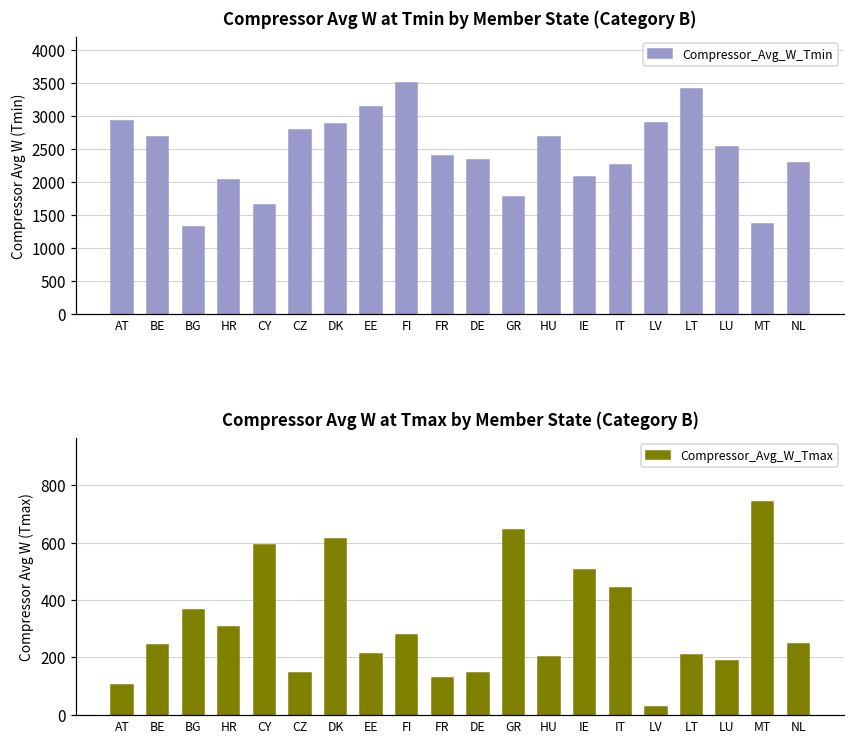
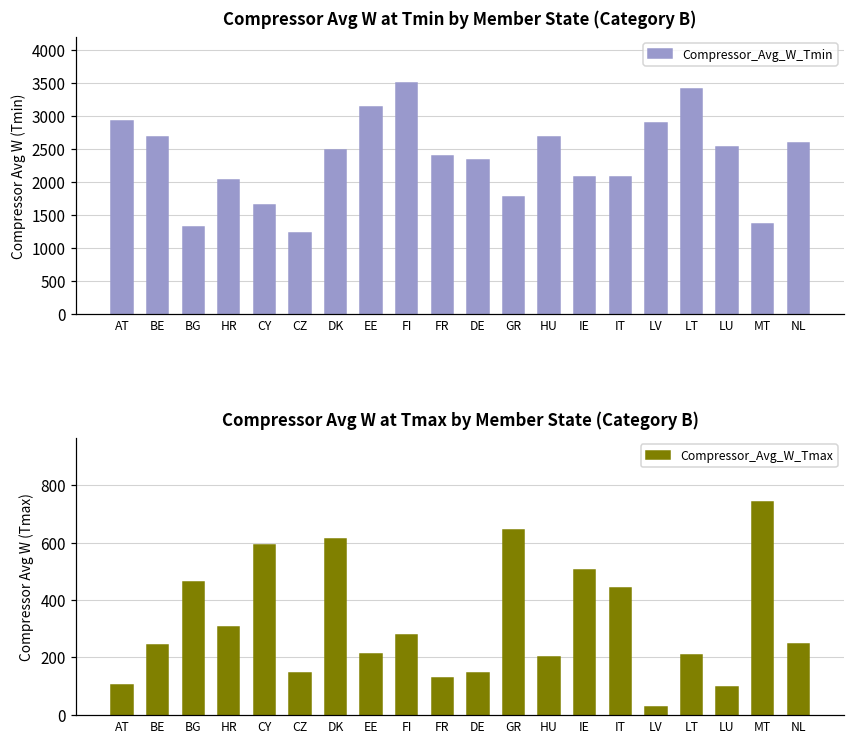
  {
    "Compressor Avg W at Tmin by Member State (Category B)": {
      "AT": 2900,
      "BE": 2700,
      "BG": 1300,
      "HR": 2000,
      "CY": 1600,
-     "CZ": 2800,
-     "DK": 2900,
+     "CZ": 1200,
+     "DK": 2500,
      "EE": 3100,
      "FI": 3500,
      "FR": 2400,
      "DE": 2300,
      "GR": 1800,
      "HU": 2700,
      "IE": 2100,
-     "IT": 2300,
+     "IT": 2100,
      "LV": 2900,
      "LT": 3400,
      "LU": 2500,
      "MT": 1400,
-     "NL": 2300
+     "NL": 2600
    },
    "Compressor Avg W at Tmax by Member State (Category B)": {
      "AT": 100,
      "BE": 240,
-     "BG": 370,
+     "BG": 460,
      "HR": 310,
      "CY": 590,
      "CZ": 150,
      "DK": 610,
      "EE": 210,
      "FI": 280,
      "FR": 130,
      "DE": 150,
      "GR": 650,
      "HU": 200,
      "IE": 510,
      "IT": 440,
      "LV": 30,
      "LT": 210,
-     "LU": 190,
+     "LU": 100,
      "MT": 740,
      "NL": 250
    }
  }
